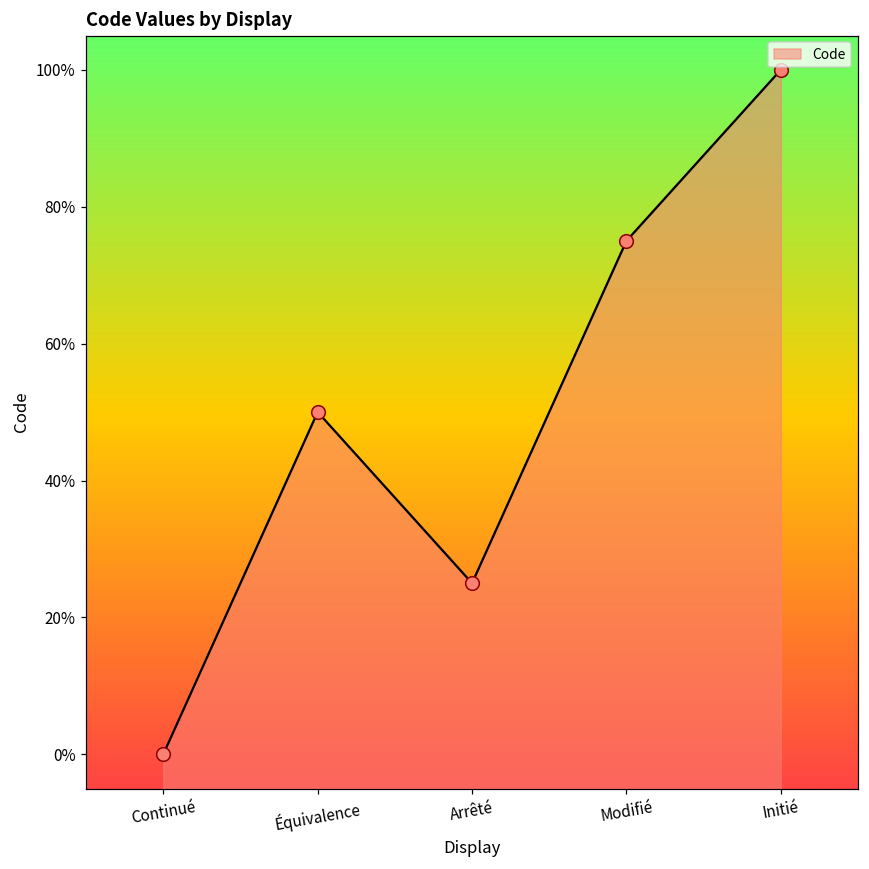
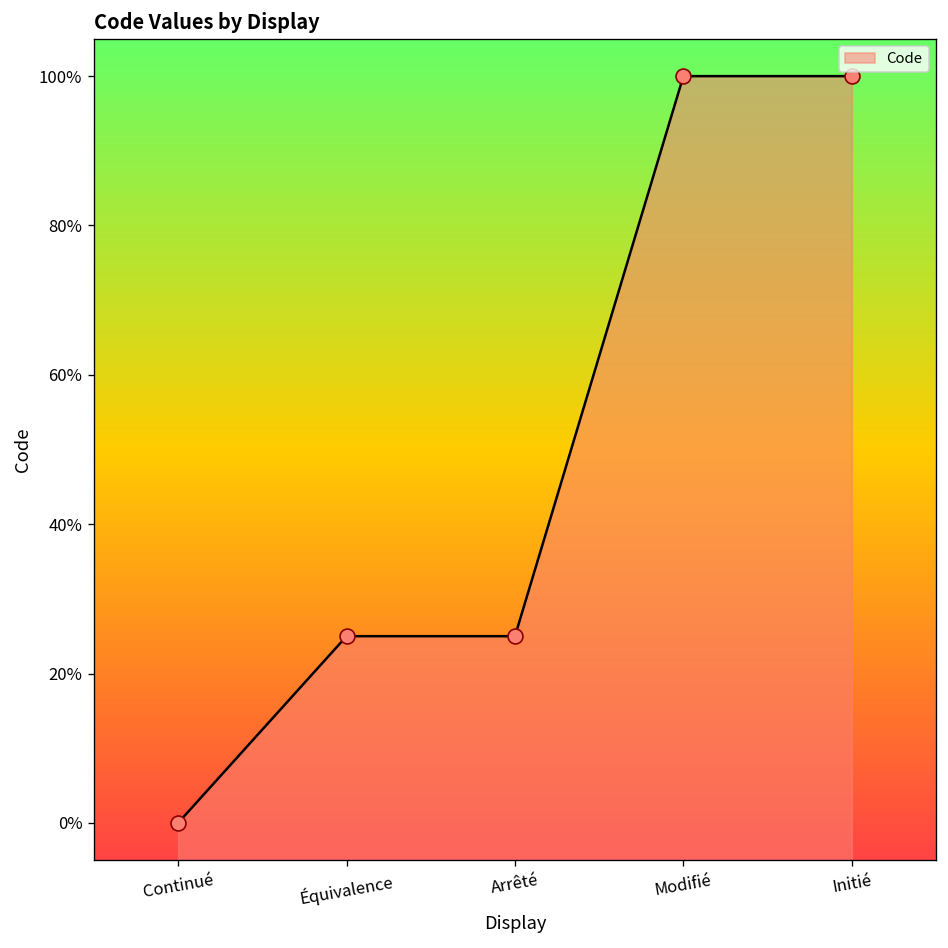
  {
    "Continué": "0%",
-   "Équivalence": "50%",
+   "Équivalence": "25%",
    "Arrêté": "25%",
-   "Modifié": "75%",
+   "Modifié": "100%",
    "Initié": "100%"
  }
